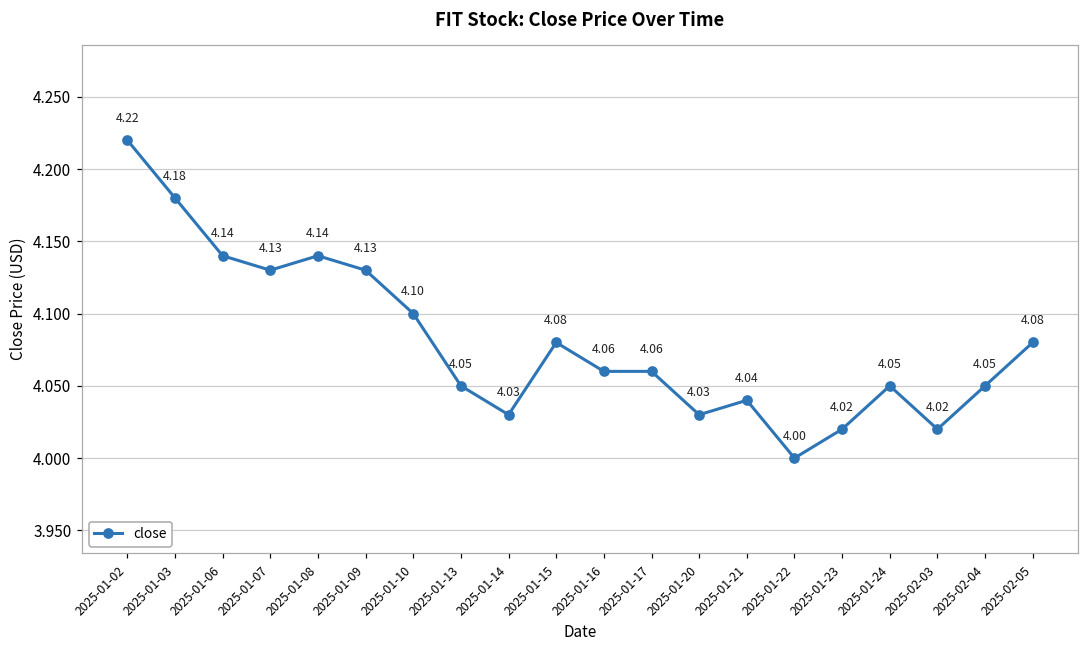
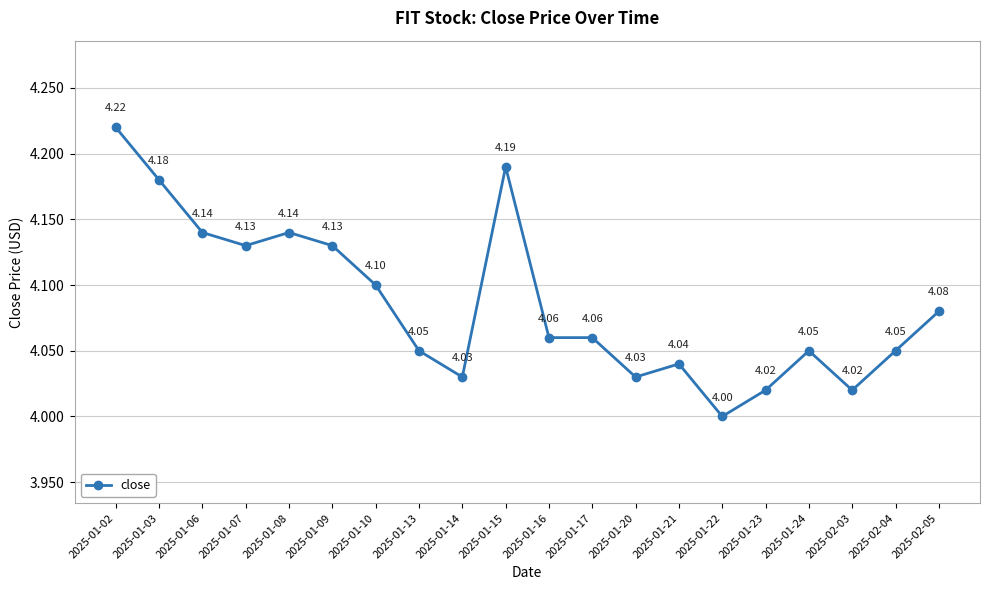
  {
    "2025-01-02": 4.22,
    "2025-01-03": 4.18,
    "2025-01-06": 4.14,
    "2025-01-07": 4.13,
    "2025-01-08": 4.14,
    "2025-01-09": 4.13,
    "2025-01-10": 4.10,
    "2025-01-13": 4.05,
    "2025-01-14": 4.03,
-   "2025-01-15": 4.08,
+   "2025-01-15": 4.19,
    "2025-01-16": 4.06,
    "2025-01-17": 4.06,
    "2025-01-20": 4.03,
    "2025-01-21": 4.04,
    "2025-01-22": 4.00,
    "2025-01-23": 4.02,
    "2025-01-24": 4.05,
    "2025-02-03": 4.02,
    "2025-02-04": 4.05,
    "2025-02-05": 4.08
  }
